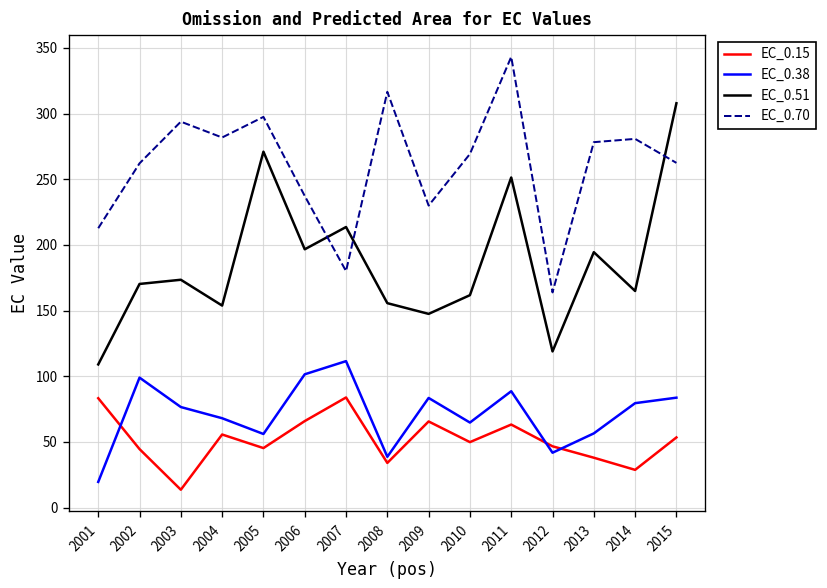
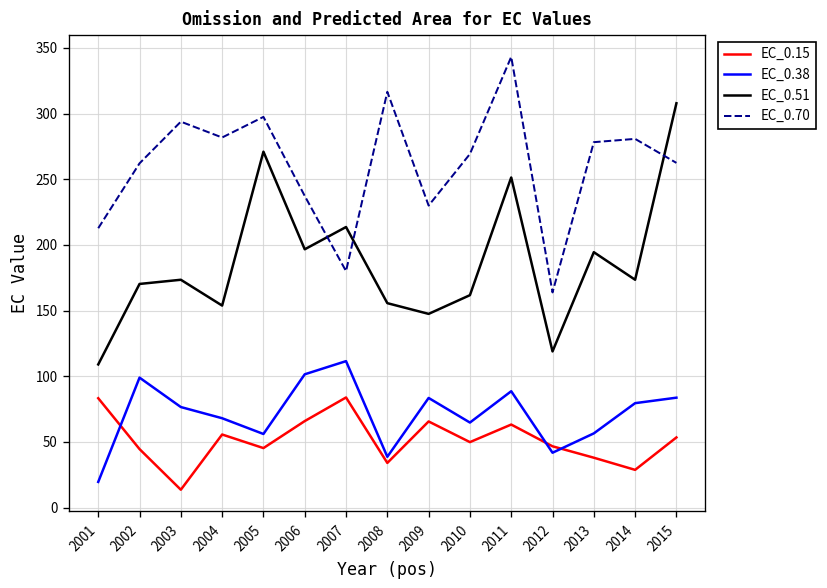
  {
    "EC_0.15": {
      "2001": 83,
      "2002": 44,
      "2003": 14,
      "2004": 56,
      "2005": 45,
      "2006": 66,
      "2007": 84,
      "2008": 34,
      "2009": 66,
      "2010": 50,
      "2011": 63,
      "2012": 47,
      "2013": 38,
      "2014": 29,
      "2015": 53
    },
    "EC_0.38": {
      "2001": 20,
      "2002": 99,
      "2003": 77,
      "2004": 68,
      "2005": 56,
      "2006": 101,
      "2007": 111,
      "2008": 39,
      "2009": 83,
      "2010": 65,
      "2011": 89,
      "2012": 42,
      "2013": 56,
      "2014": 79,
      "2015": 84
    },
    "EC_0.51": {
      "2001": 109,
      "2002": 170,
      "2003": 173,
      "2004": 154,
      "2005": 271,
      "2006": 197,
      "2007": 214,
      "2008": 156,
      "2009": 147,
      "2010": 162,
      "2011": 251,
      "2012": 119,
      "2013": 194,
-     "2014": 165,
+     "2014": 173,
      "2015": 308
    },
    "EC_0.70": {
      "2001": 213,
      "2002": 262,
      "2003": 294,
      "2004": 282,
      "2005": 297,
      "2006": 237,
      "2007": 180,
      "2008": 317,
      "2009": 230,
      "2010": 269,
      "2011": 343,
      "2012": 164,
      "2013": 278,
      "2014": 281,
      "2015": 262
    }
  }
